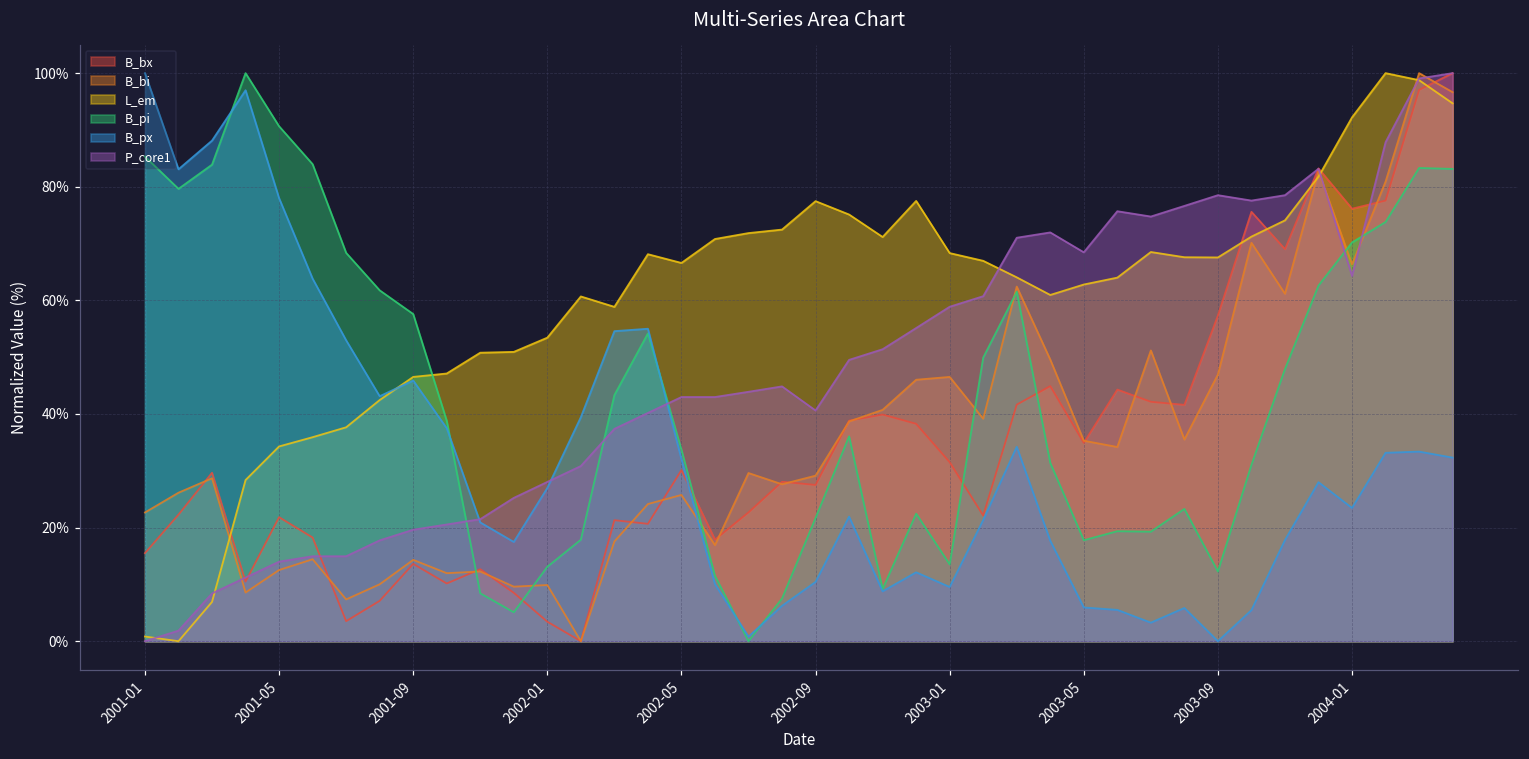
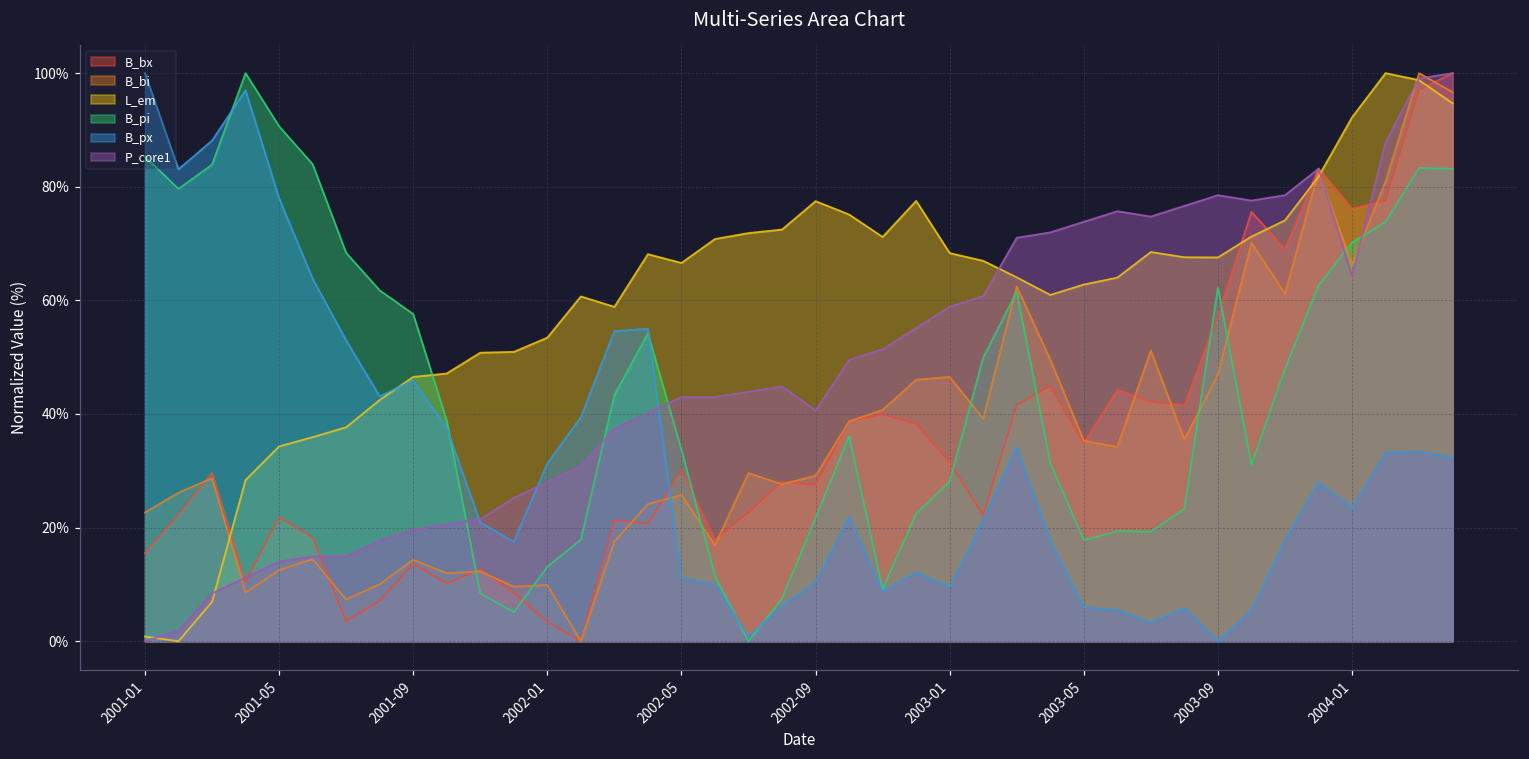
  {
    "B_pi": {
      "2001-05": "91%",
      "2001-09": "58%",
      "2002-01": "13%",
      "2002-05": "34%",
      "2002-09": "22%",
-     "2003-01": "14%",
+     "2003-01": "28%",
      "2003-05": "18%",
-     "2003-09": "12%",
+     "2003-09": "62%",
      "2004-01": "70%"
    },
    "B_px": {
      "2001-05": "78%",
      "2001-09": "46%",
-     "2002-01": "27%",
-     "2002-05": "32%",
+     "2002-01": "31%",
+     "2002-05": "11%",
      "2002-09": "10%",
      "2003-01": "10%",
      "2003-05": "6%",
      "2003-09": "0%",
      "2004-01": "23%"
    },
    "P_core1": {
      "2001-01": "0%",
      "2001-05": "14%",
      "2001-09": "20%",
      "2002-01": "28%",
      "2002-05": "43%",
      "2002-09": "41%",
      "2003-01": "59%",
-     "2003-05": "68%",
+     "2003-05": "74%",
      "2003-09": "79%",
      "2004-01": "64%"
    }
  }
